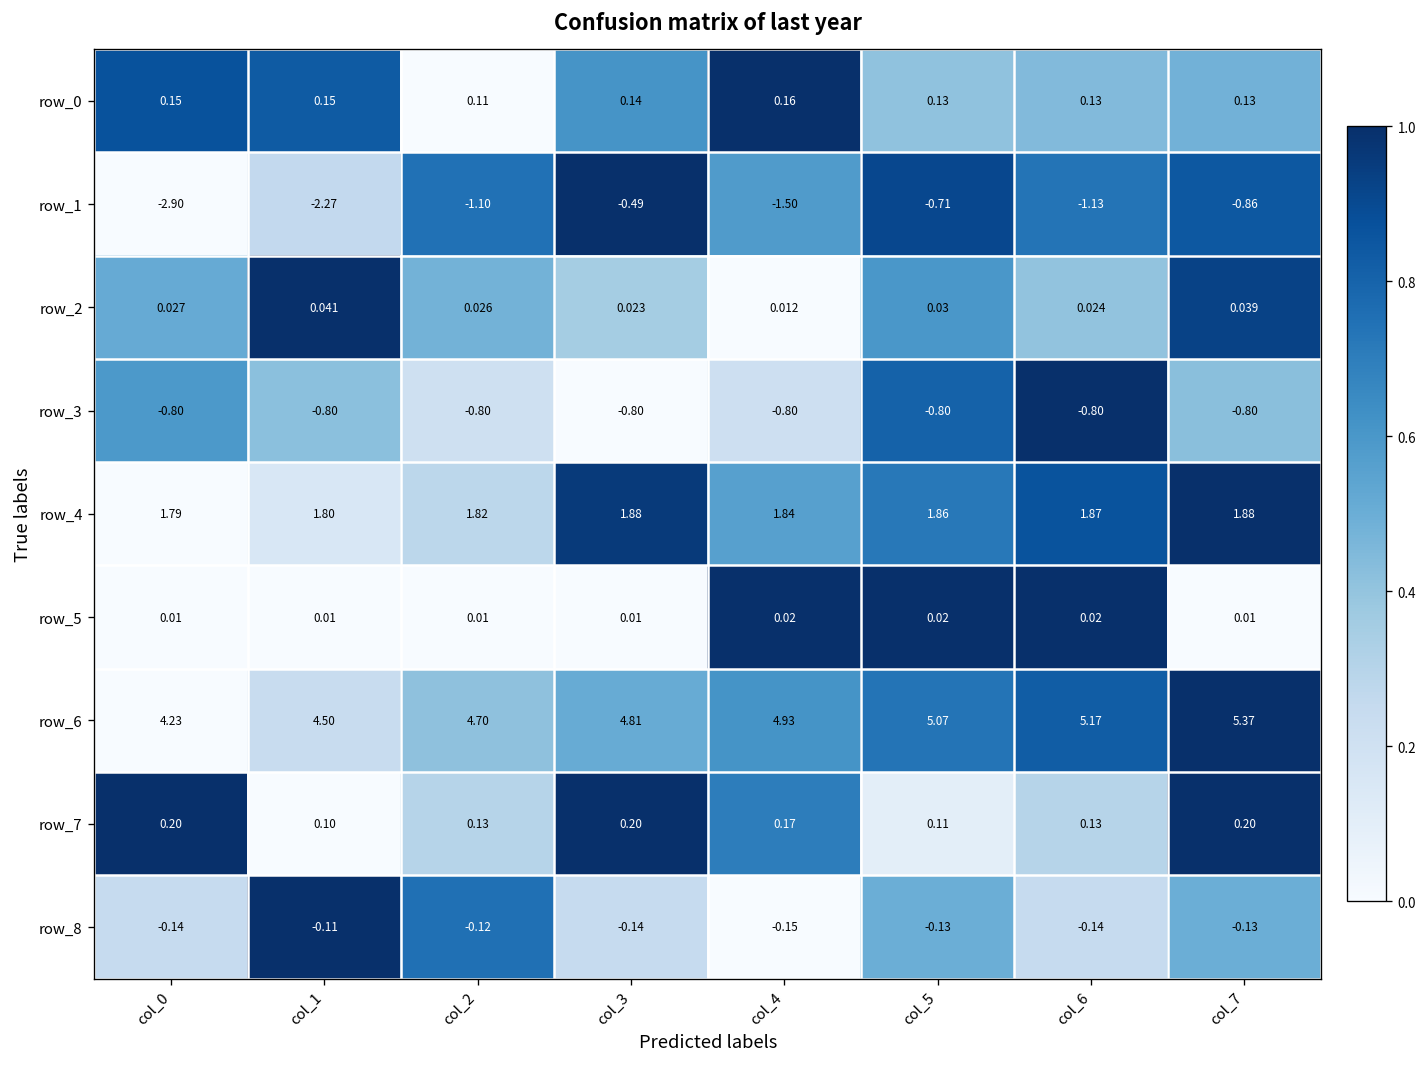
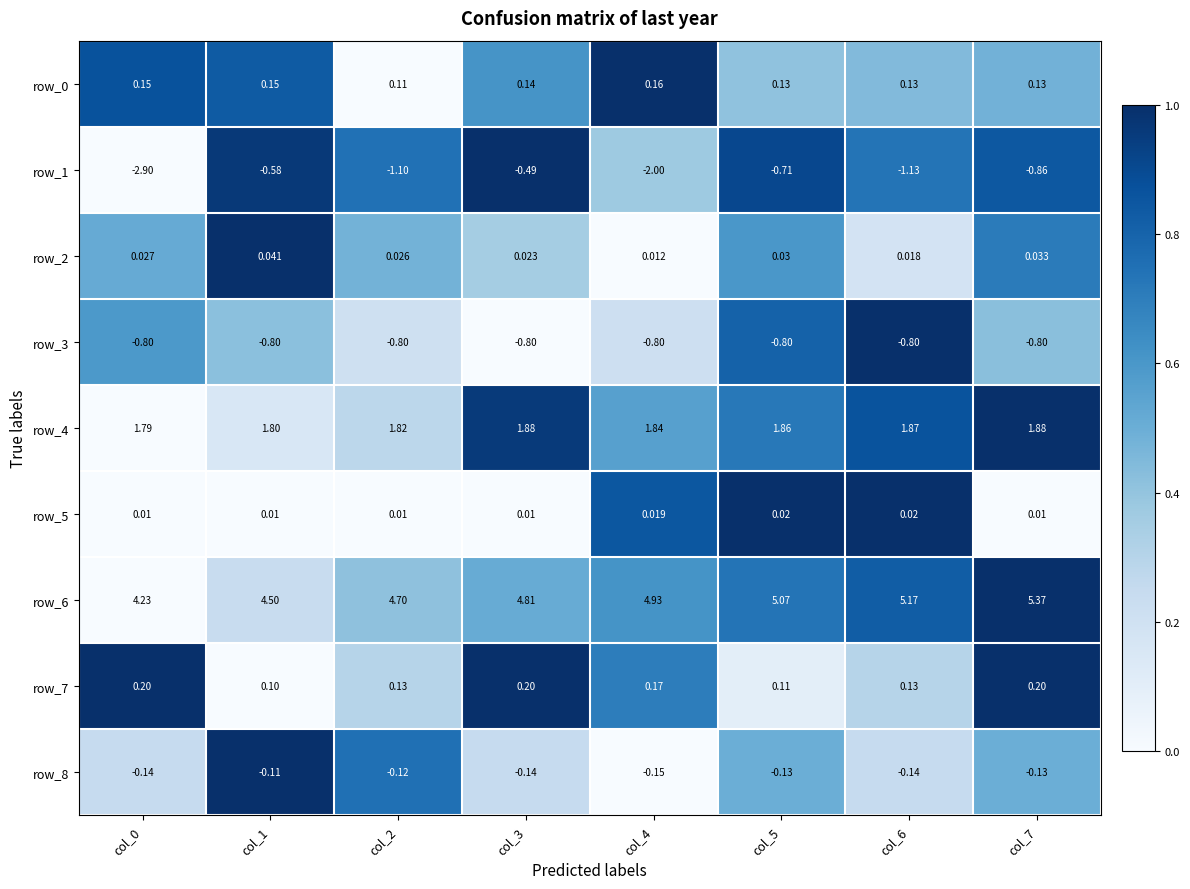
  {
    "row_0": {
      "col_0": 0.15,
      "col_1": 0.15,
      "col_2": 0.11,
      "col_3": 0.14,
      "col_4": 0.16,
      "col_5": 0.13,
      "col_6": 0.13,
      "col_7": 0.13
    },
    "row_1": {
      "col_0": -2.90,
-     "col_1": -2.27,
+     "col_1": -0.58,
      "col_2": -1.10,
      "col_3": -0.49,
-     "col_4": -1.50,
+     "col_4": -2.00,
      "col_5": -0.71,
      "col_6": -1.13,
      "col_7": -0.86
    },
    "row_2": {
      "col_0": 0.027,
      "col_1": 0.041,
      "col_2": 0.026,
      "col_3": 0.023,
      "col_4": 0.012,
      "col_5": 0.03,
-     "col_6": 0.024,
-     "col_7": 0.039
+     "col_6": 0.018,
+     "col_7": 0.033
    },
    "row_3": {
      "col_0": -0.80,
      "col_1": -0.80,
      "col_2": -0.80,
      "col_3": -0.80,
      "col_4": -0.80,
      "col_5": -0.80,
      "col_6": -0.80,
      "col_7": -0.80
    },
    "row_4": {
      "col_0": 1.79,
      "col_1": 1.80,
      "col_2": 1.82,
      "col_3": 1.88,
      "col_4": 1.84,
      "col_5": 1.86,
      "col_6": 1.87,
      "col_7": 1.88
    },
    "row_5": {
      "col_0": 0.01,
      "col_1": 0.01,
      "col_2": 0.01,
      "col_3": 0.01,
-     "col_4": 0.02,
+     "col_4": 0.019,
      "col_5": 0.02,
      "col_6": 0.02,
      "col_7": 0.01
    },
    "row_6": {
      "col_0": 4.23,
      "col_1": 4.50,
      "col_2": 4.70,
      "col_3": 4.81,
      "col_4": 4.93,
      "col_5": 5.07,
      "col_6": 5.17,
      "col_7": 5.37
    },
    "row_7": {
      "col_0": 0.20,
      "col_1": 0.10,
      "col_2": 0.13,
      "col_3": 0.20,
      "col_4": 0.17,
      "col_5": 0.11,
      "col_6": 0.13,
      "col_7": 0.20
    },
    "row_8": {
      "col_0": -0.14,
      "col_1": -0.11,
      "col_2": -0.12,
      "col_3": -0.14,
      "col_4": -0.15,
      "col_5": -0.13,
      "col_6": -0.14,
      "col_7": -0.13
    }
  }
